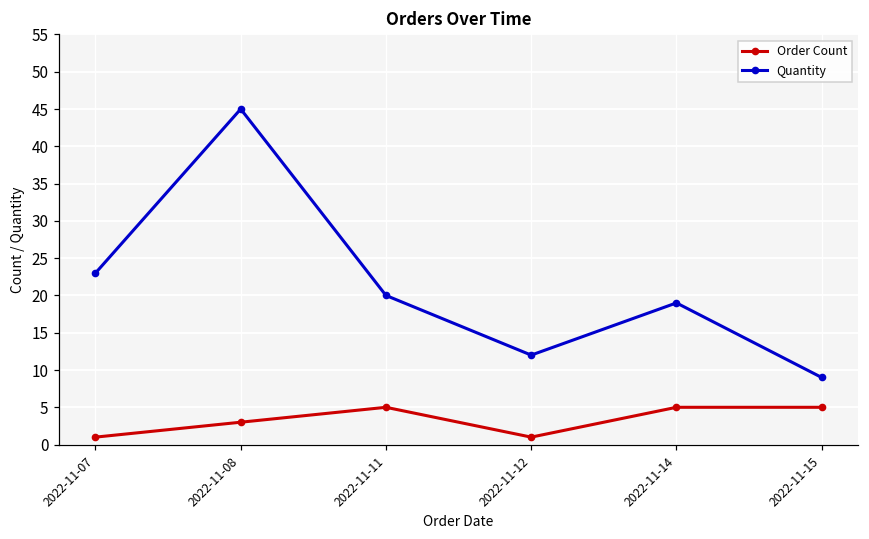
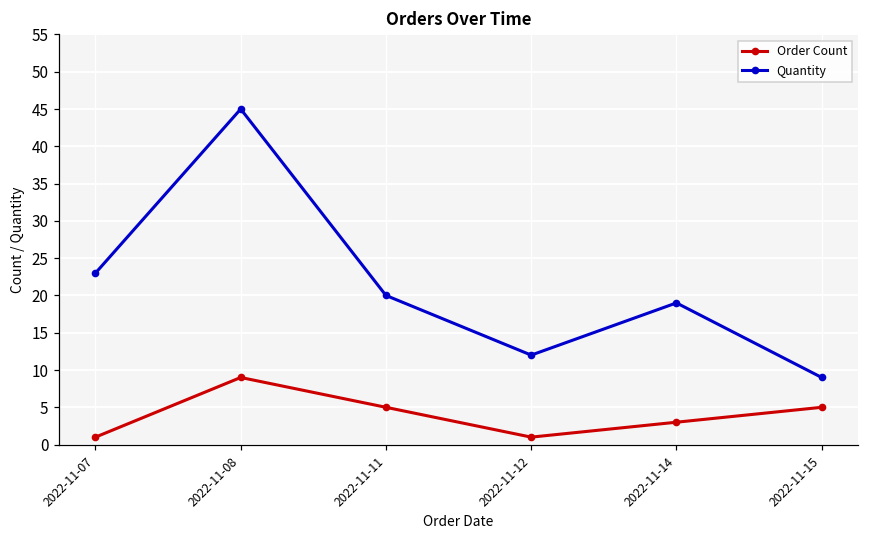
  {
    "Order Count": {
      "2022-11-07": 1,
-     "2022-11-08": 3,
+     "2022-11-08": 9,
      "2022-11-11": 5,
      "2022-11-12": 1,
-     "2022-11-14": 5,
+     "2022-11-14": 3,
      "2022-11-15": 5
    },
    "Quantity": {
      "2022-11-07": 23,
      "2022-11-08": 45,
      "2022-11-11": 20,
      "2022-11-12": 12,
      "2022-11-14": 19,
      "2022-11-15": 9
    }
  }
